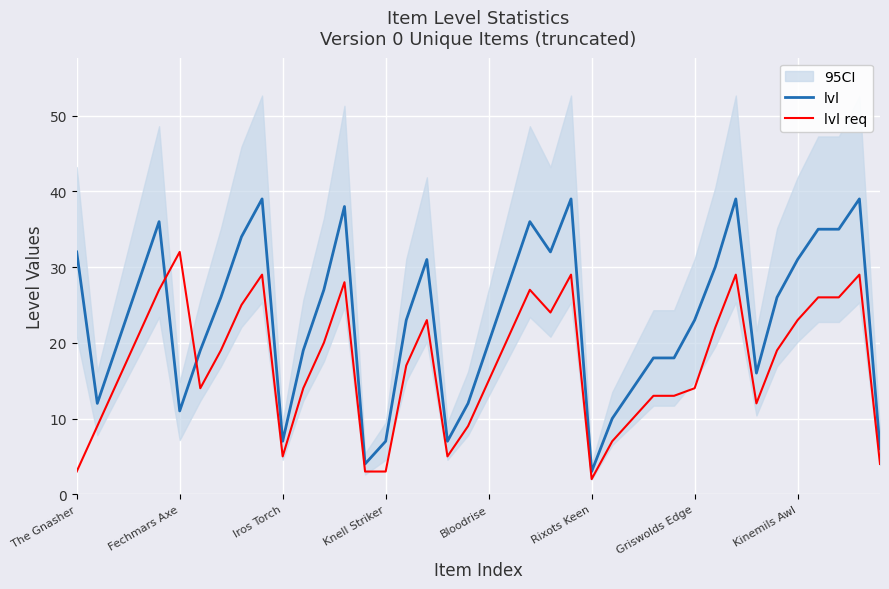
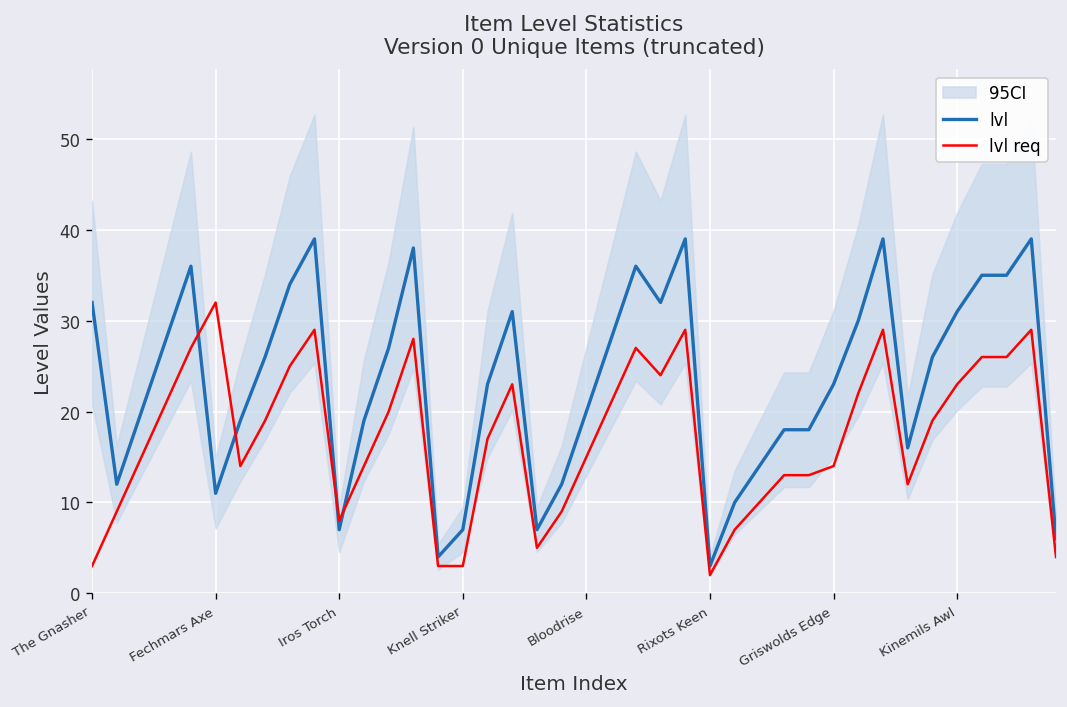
  {
    "lvl": {
      "The Gnasher": 32,
      "Fechmars Axe": 11,
      "Iros Torch": 7,
      "Knell Striker": 7,
      "Bloodrise": 20,
      "Rixots Keen": 3,
      "Griswolds Edge": 23,
      "Kinemils Awl": 31
    },
    "lvl req": {
      "The Gnasher": 3,
      "Fechmars Axe": 32,
-     "Iros Torch": 5,
+     "Iros Torch": 8,
      "Knell Striker": 3,
      "Bloodrise": 15,
      "Rixots Keen": 2,
      "Griswolds Edge": 14,
      "Kinemils Awl": 23
    }
  }
